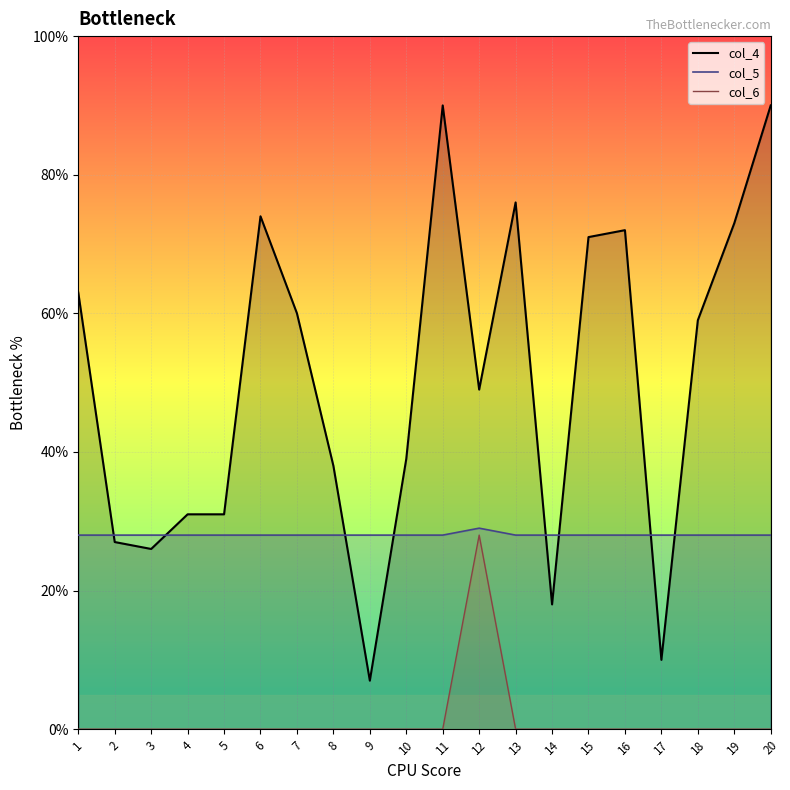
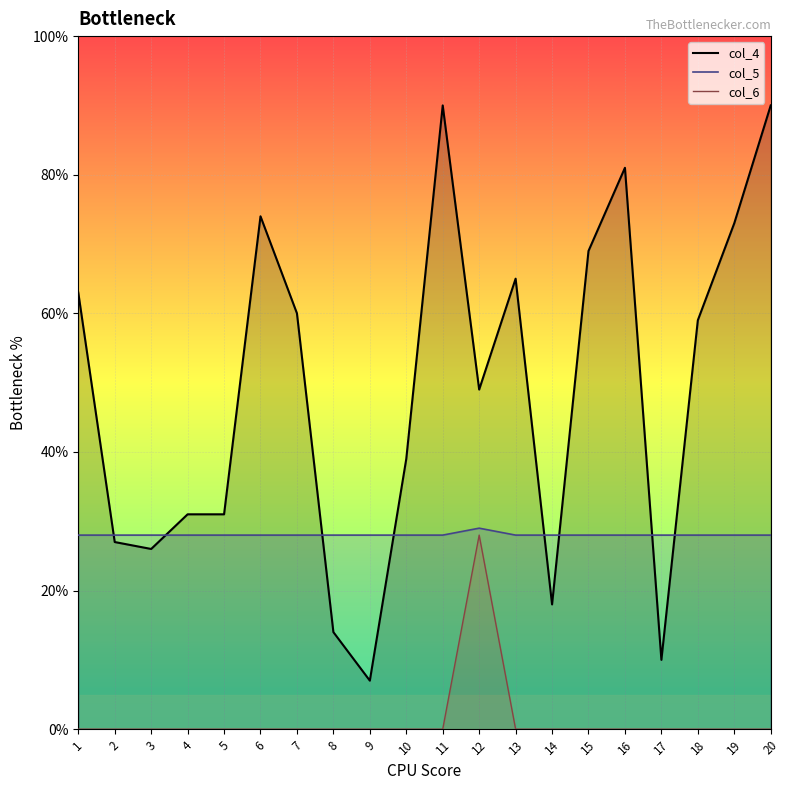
  {
    "col_4": {
      "1": "63%",
      "2": "27%",
      "3": "26%",
      "4": "31%",
      "5": "31%",
      "6": "74%",
      "7": "60%",
-     "8": "38%",
+     "8": "14%",
      "9": "7%",
      "10": "39%",
      "11": "90%",
      "12": "49%",
-     "13": "76%",
+     "13": "65%",
      "14": "18%",
-     "15": "71%",
-     "16": "72%",
+     "15": "69%",
+     "16": "81%",
      "17": "10%",
      "18": "59%",
      "19": "73%",
      "20": "90%"
    }
  }
